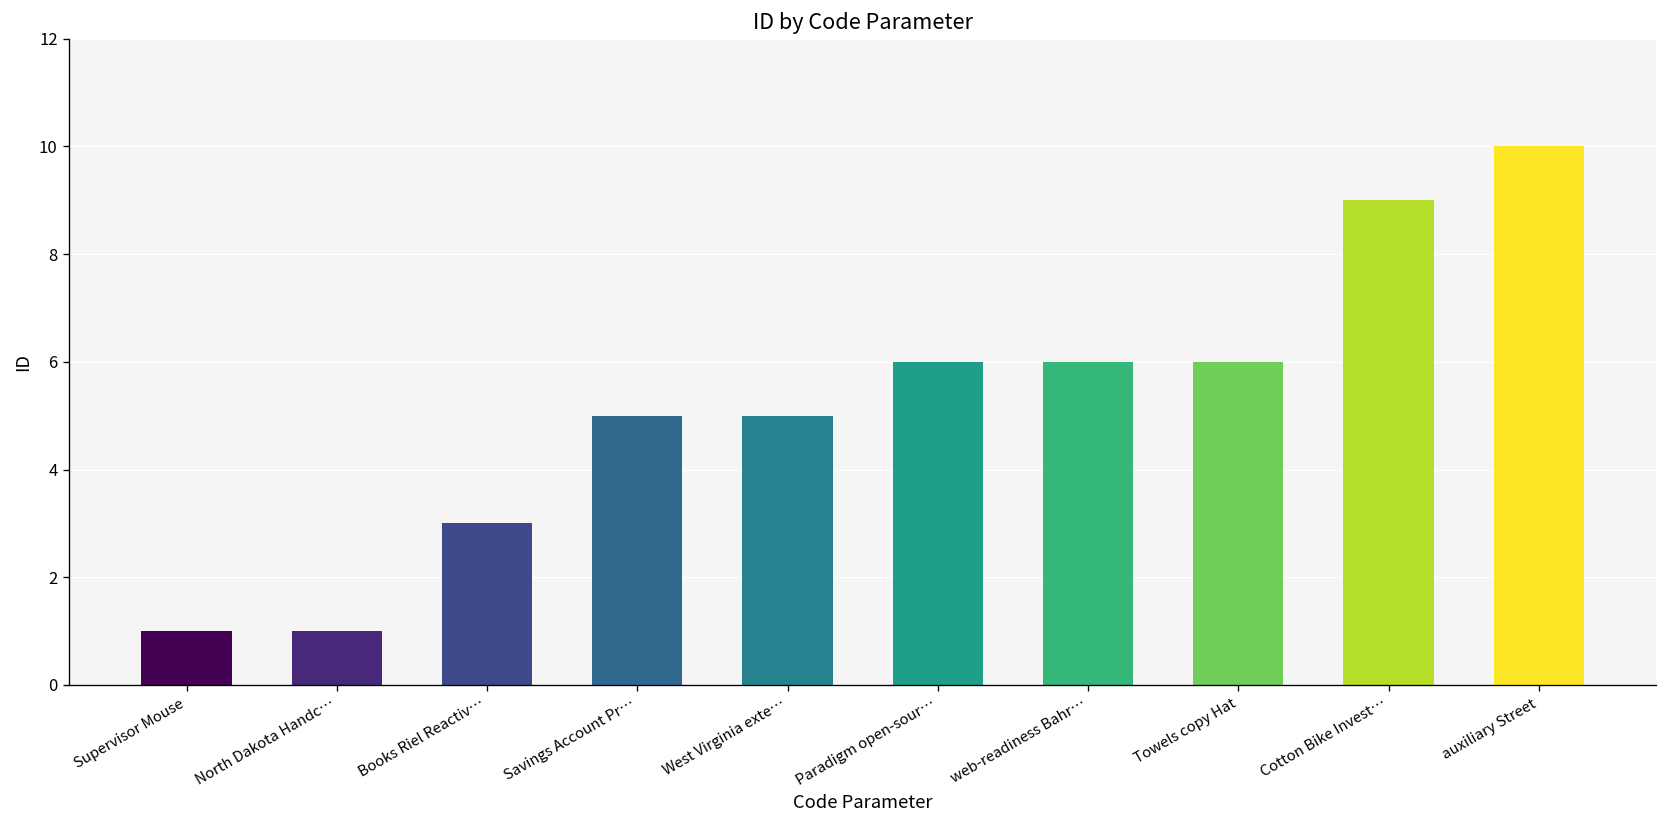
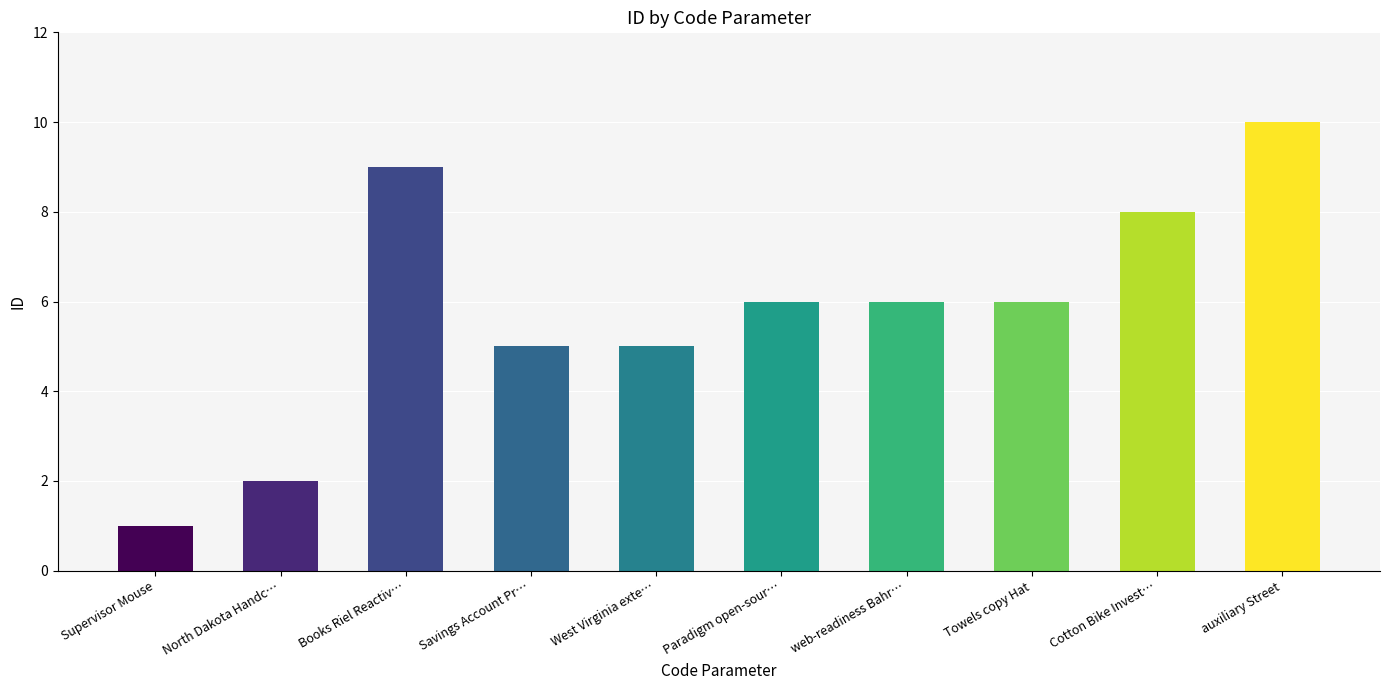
  {
    "Supervisor Mouse": 1,
-   "North Dakota Handc…": 1,
-   "Books Riel Reactiv…": 3,
+   "North Dakota Handc…": 2,
+   "Books Riel Reactiv…": 9,
    "Savings Account Pr…": 5,
    "West Virginia exte…": 5,
    "Paradigm open-sour…": 6,
    "web-readiness Bahr…": 6,
    "Towels copy Hat": 6,
-   "Cotton Bike Invest…": 9,
+   "Cotton Bike Invest…": 8,
    "auxiliary Street": 10
  }
